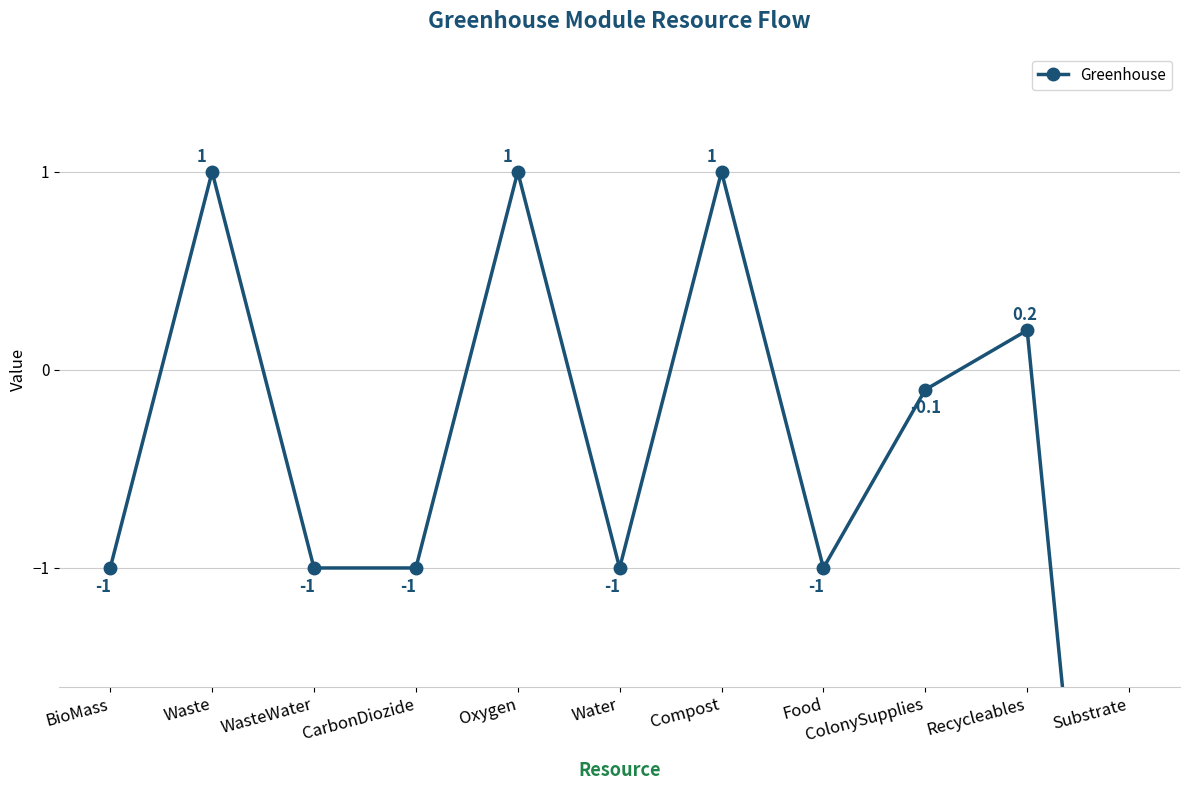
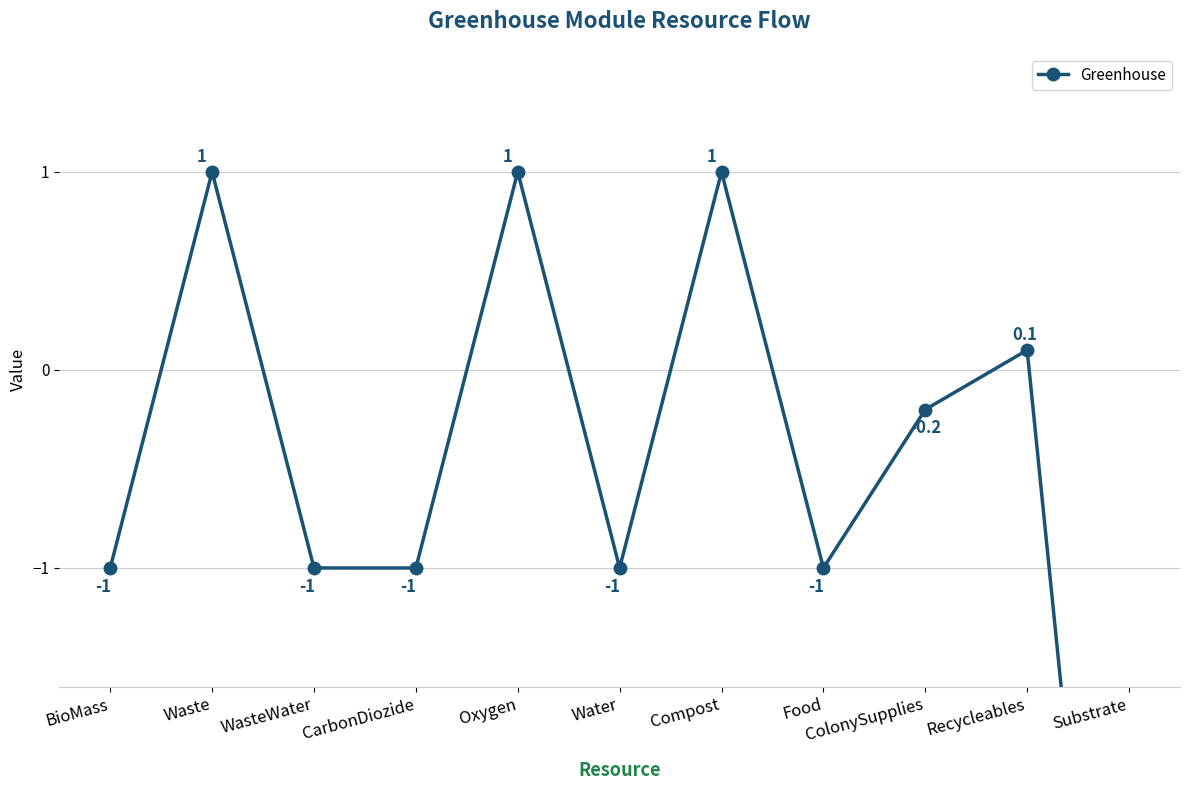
  {
    "BioMass": -1,
    "Waste": 1,
    "WasteWater": -1,
    "CarbonDiozide": -1,
    "Oxygen": 1,
    "Water": -1,
    "Compost": 1,
    "Food": -1,
-   "ColonySupplies": -0.1,
-   "Recycleables": 0.2
+   "ColonySupplies": -0.2,
+   "Recycleables": 0.1
  }
